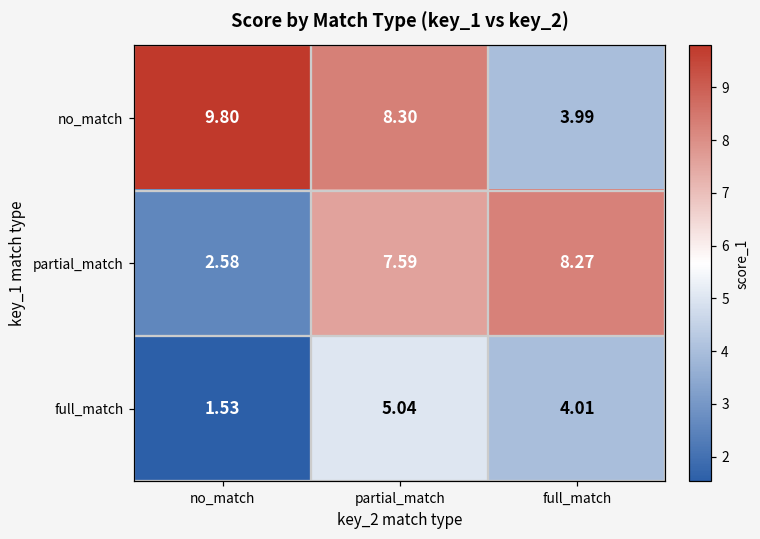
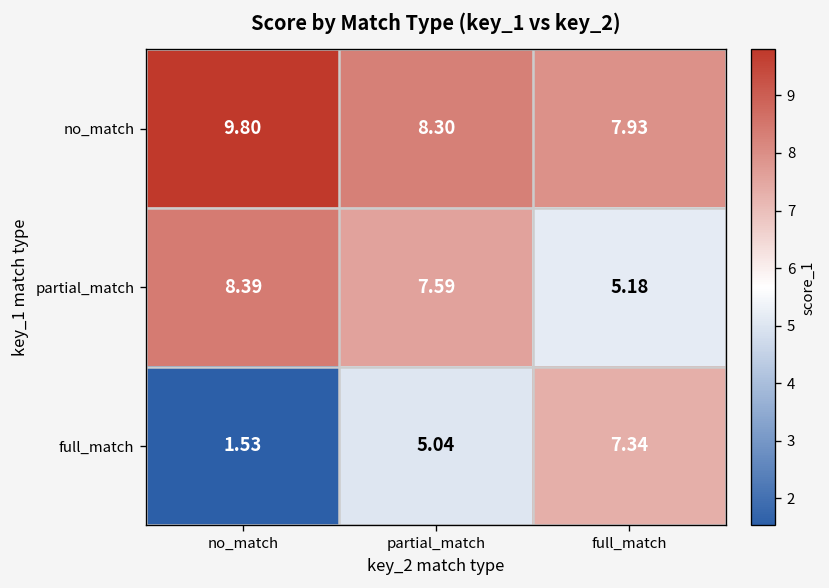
  {
    "no_match": {
      "no_match": 9.80,
      "partial_match": 8.30,
-     "full_match": 3.99
+     "full_match": 7.93
    },
    "partial_match": {
-     "no_match": 2.58,
+     "no_match": 8.39,
      "partial_match": 7.59,
-     "full_match": 8.27
+     "full_match": 5.18
    },
    "full_match": {
      "no_match": 1.53,
      "partial_match": 5.04,
-     "full_match": 4.01
+     "full_match": 7.34
    }
  }
